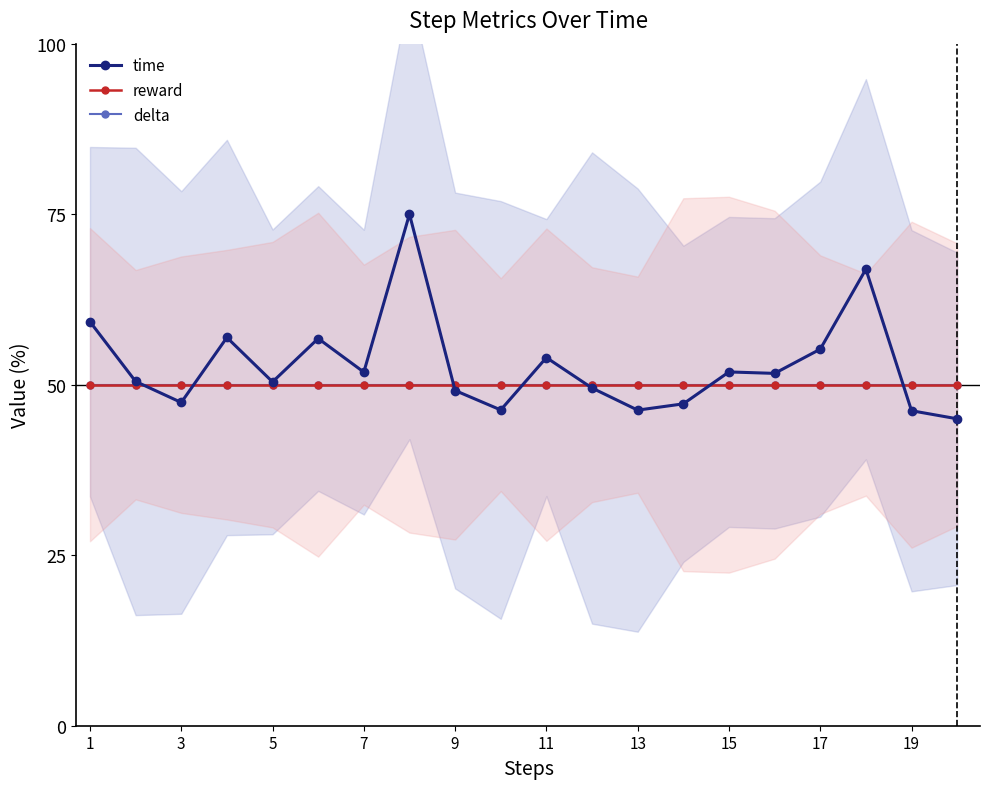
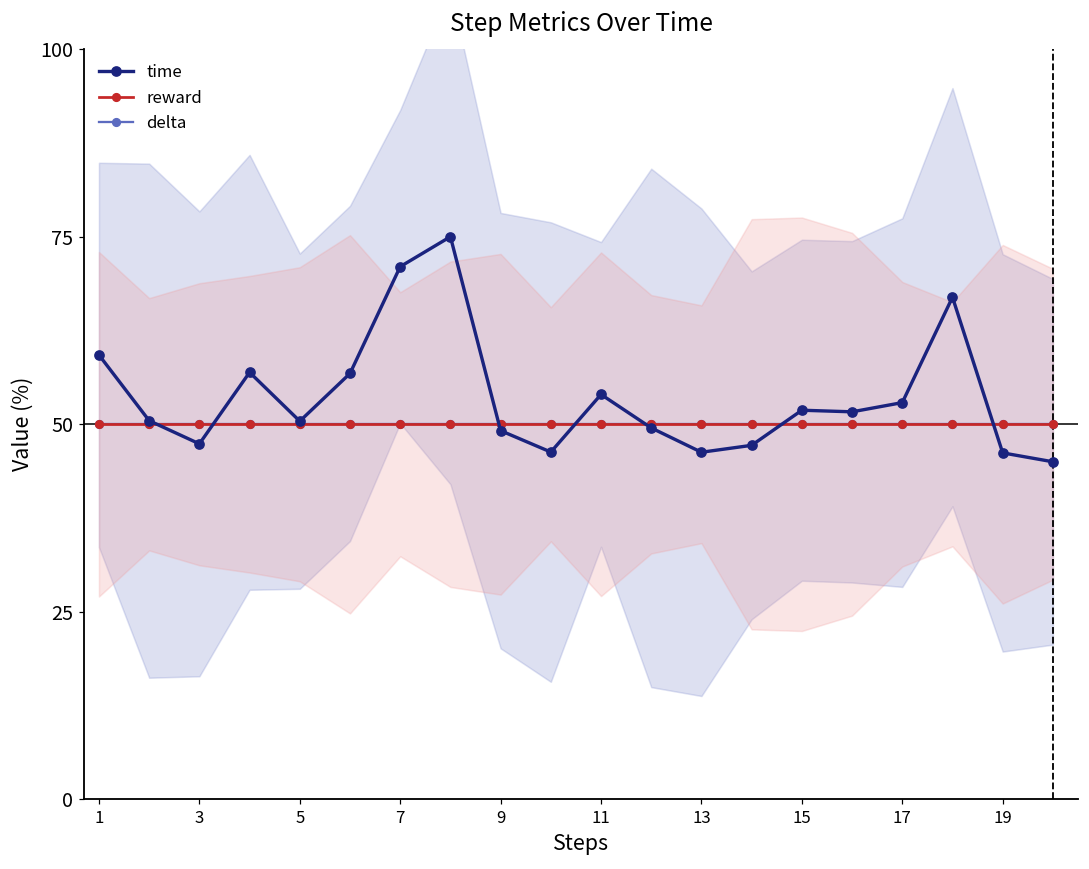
  {
    "time": {
      "1": 59,
      "3": 47,
      "5": 50,
-     "7": 52,
+     "7": 71,
      "9": 49,
      "11": 54,
      "13": 46,
      "15": 52,
-     "17": 55,
+     "17": 53,
      "19": 46
    }
  }
